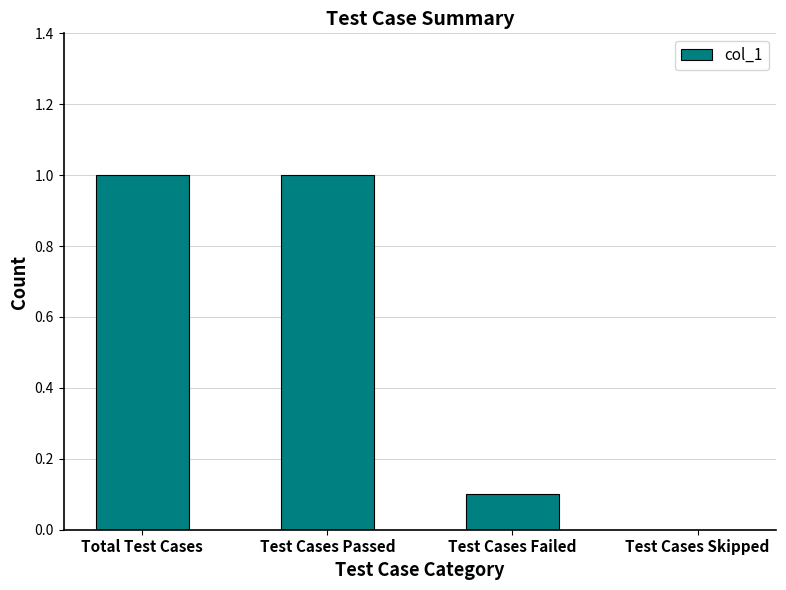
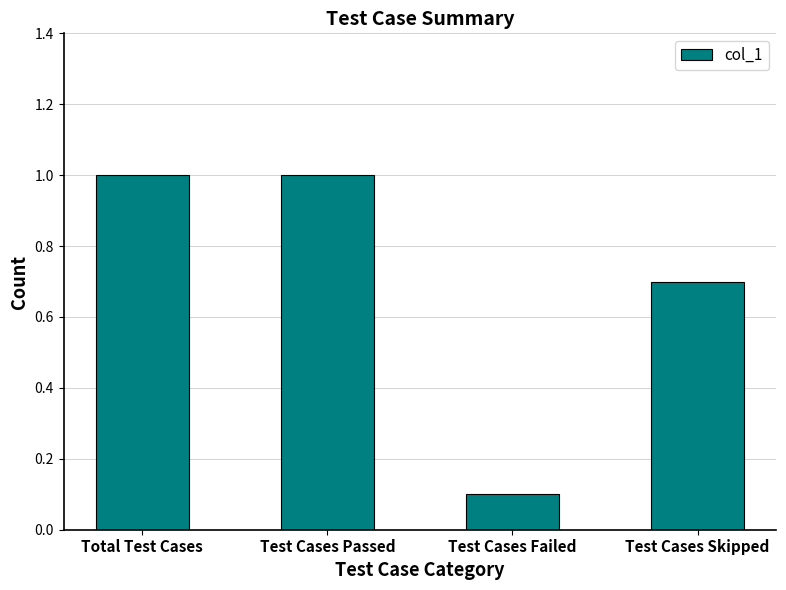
  {
    "Total Test Cases": 1.0,
    "Test Cases Passed": 1.0,
    "Test Cases Failed": 0.1,
-   "Test Cases Skipped": 0.0
+   "Test Cases Skipped": 0.7
  }
